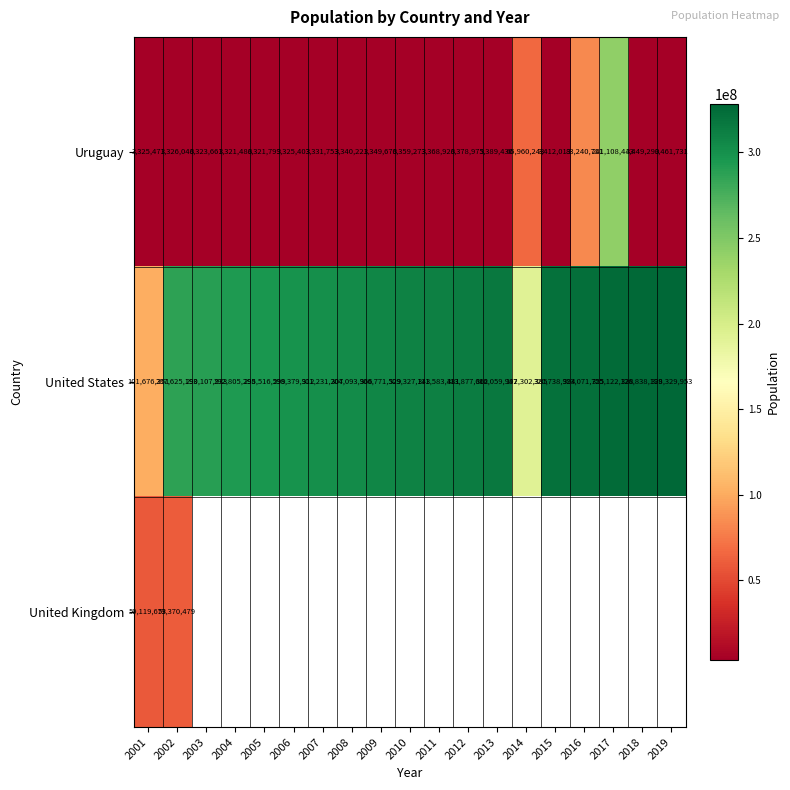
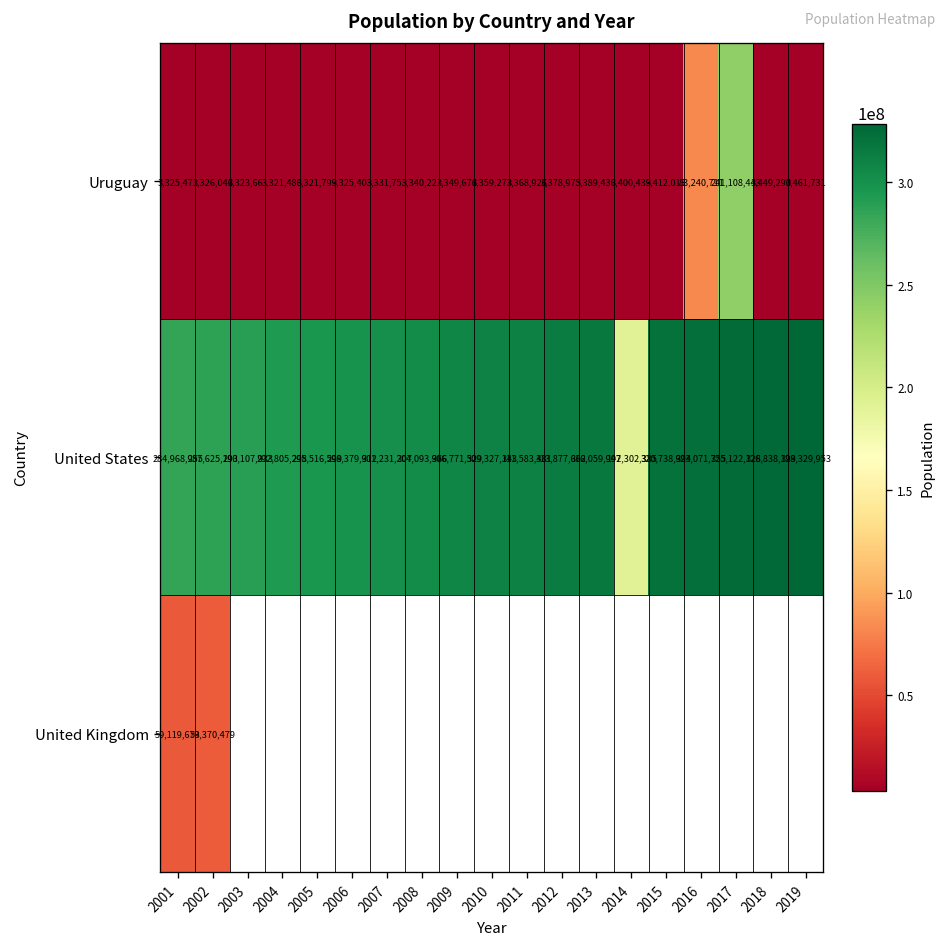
  {
    "Uruguay": {
      "2001": "3,325,471",
      "2002": "3,326,046",
      "2003": "3,323,661",
      "2004": "3,321,486",
      "2005": "3,321,799",
      "2006": "3,325,403",
      "2007": "3,331,753",
      "2008": "3,340,221",
      "2009": "3,349,676",
      "2010": "3,359,273",
      "2011": "3,368,926",
      "2012": "3,378,975",
      "2013": "3,389,436",
-     "2014": "65,960,243",
+     "2014": "3,400,439",
      "2019": "3,461,731"
    },
    "United States": {
-     "2001": "101,676,351"
+     "2001": "284,968,955"
    }
  }
